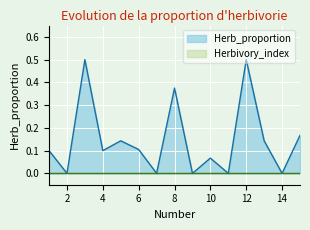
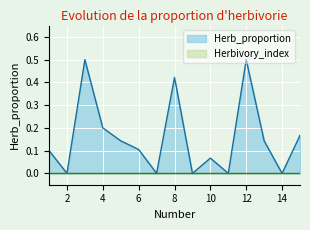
  {
    "Herb_proportion": {
-     "4": 0.1,
+     "4": 0.2,
      "6": 0.11,
-     "8": 0.38,
+     "8": 0.42,
      "10": 0.07
    },
    "Herbivory_index": {
      "4": 0.00,
      "6": 0.00,
      "8": 0.00,
      "10": 0.00,
      "12": 0.00
    }
  }
